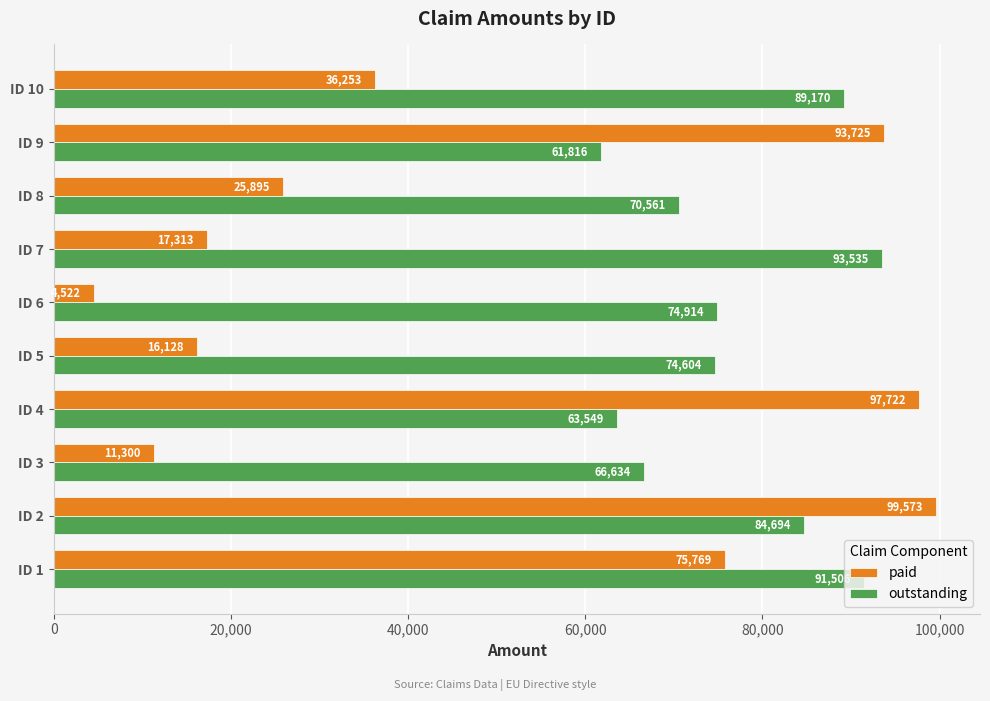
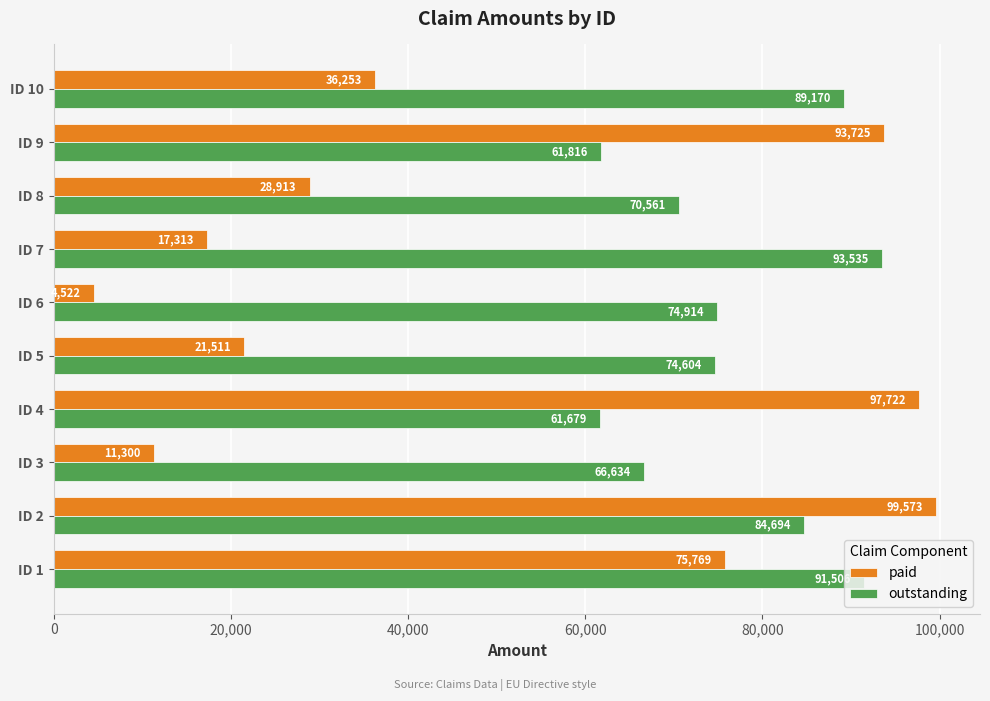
  {
    "paid": {
      "ID 10": "36,253",
      "ID 9": "93,725",
-     "ID 8": "25,895",
+     "ID 8": "28,913",
      "ID 7": "17,313",
      "ID 6": "4,522",
-     "ID 5": "16,128",
+     "ID 5": "21,511",
      "ID 4": "97,722",
      "ID 3": "11,300",
      "ID 2": "99,573",
      "ID 1": "75,769"
    },
    "outstanding": {
      "ID 10": "89,170",
      "ID 9": "61,816",
      "ID 8": "70,561",
      "ID 7": "93,535",
      "ID 6": "74,914",
      "ID 5": "74,604",
-     "ID 4": "63,549",
+     "ID 4": "61,679",
      "ID 3": "66,634",
      "ID 2": "84,694"
    }
  }
